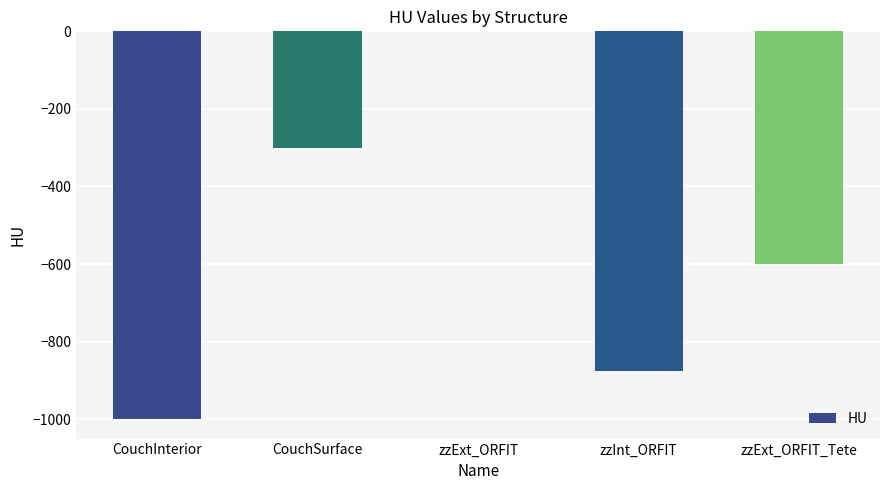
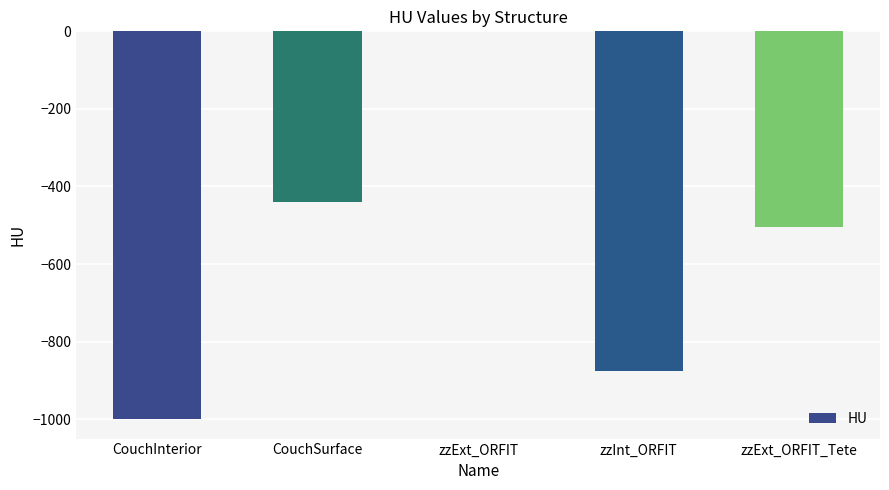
  {
    "CouchInterior": -1000,
-   "CouchSurface": -300,
+   "CouchSurface": -440,
    "zzExt_ORFIT": 0,
    "zzInt_ORFIT": -880,
-   "zzExt_ORFIT_Tete": -600
+   "zzExt_ORFIT_Tete": -510
  }
